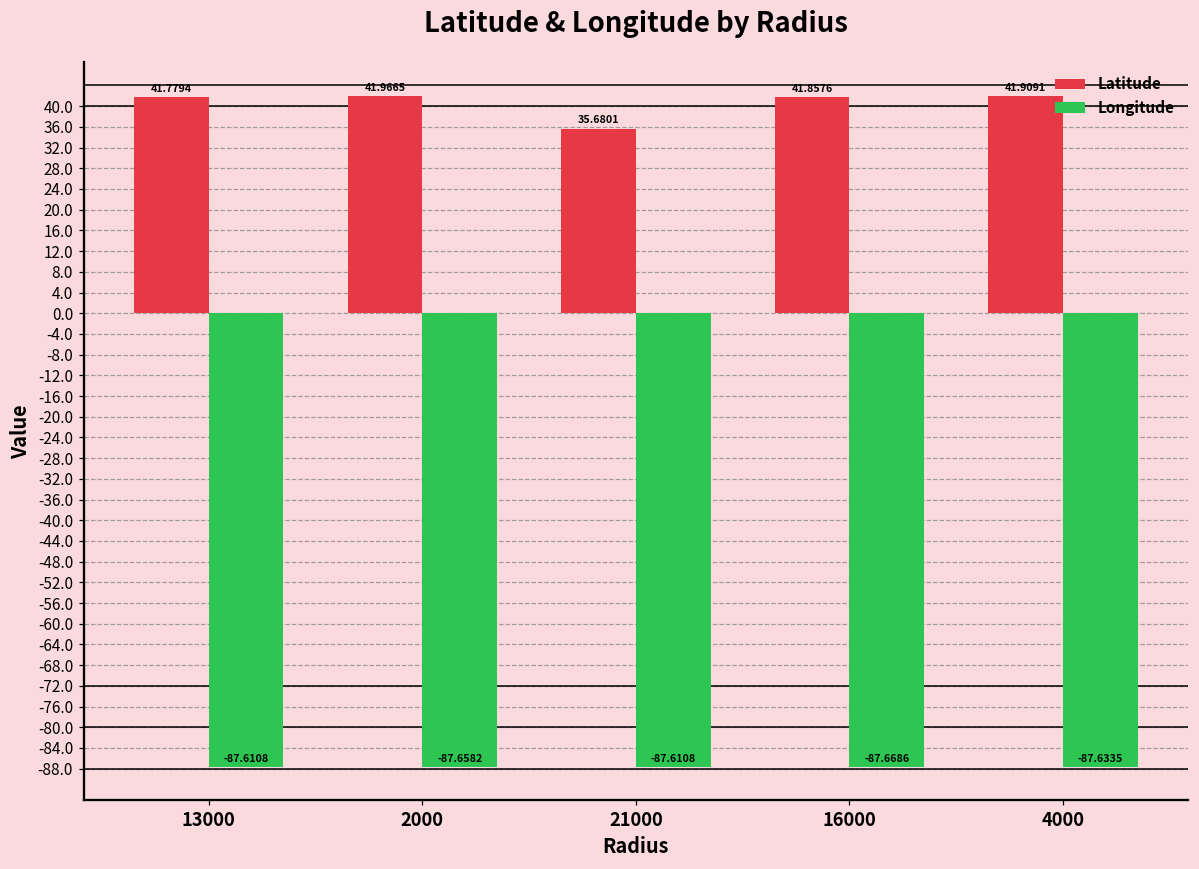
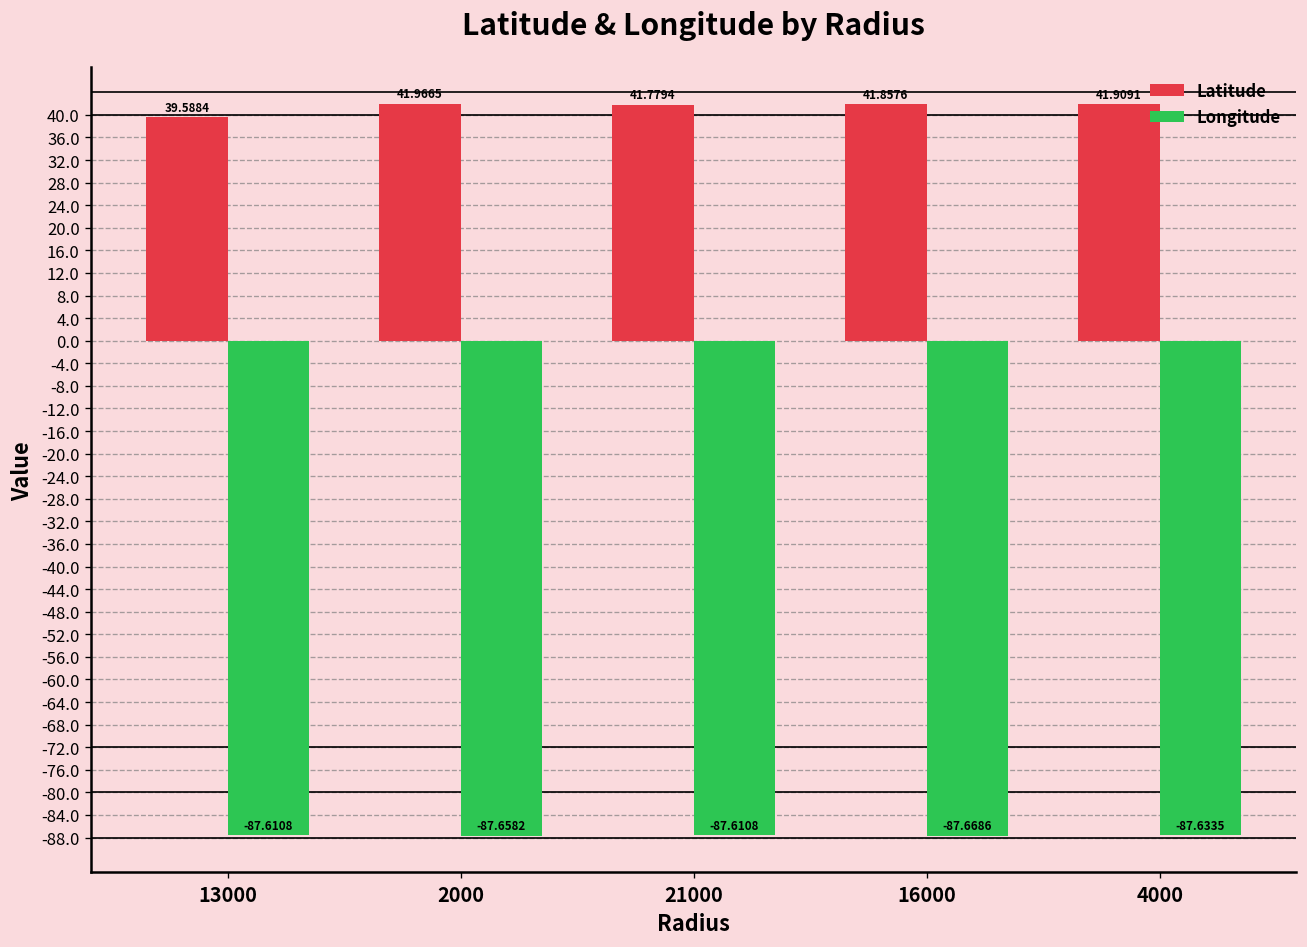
  {
    "Latitude": {
-     "13000": 41.7794,
+     "13000": 39.5884,
      "2000": 41.9665,
-     "21000": 35.6801,
+     "21000": 41.7794,
      "16000": 41.8576,
      "4000": 41.9091
    },
    "Longitude": {
      "13000": -87.6108,
      "2000": -87.6582,
      "21000": -87.6108,
      "16000": -87.6686,
      "4000": -87.6335
    }
  }
